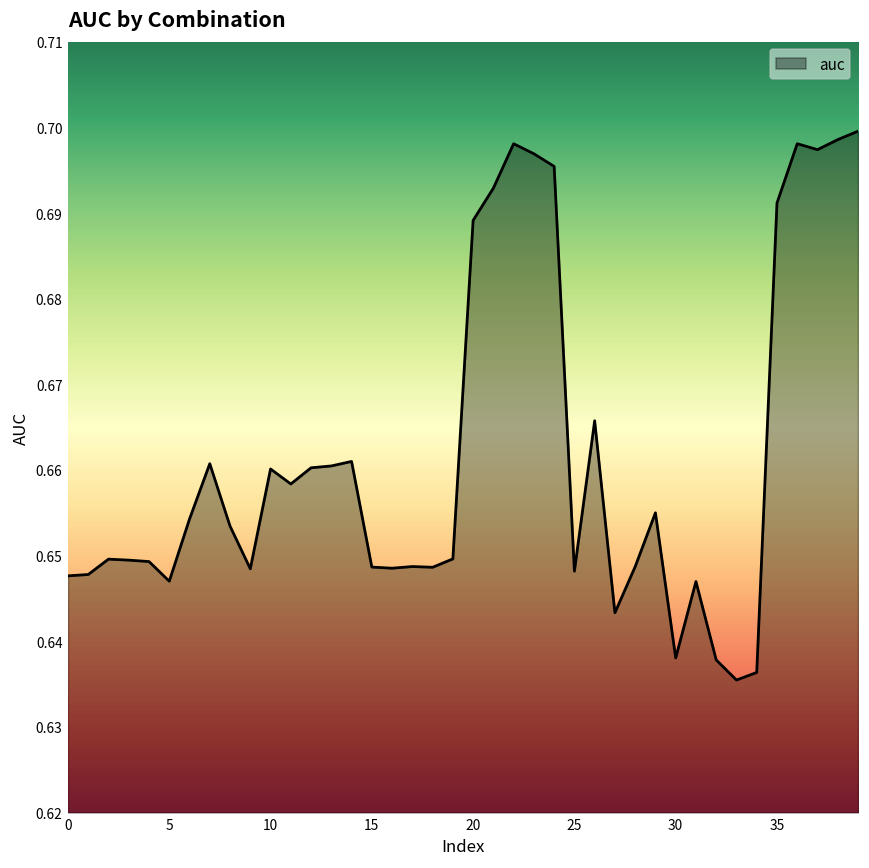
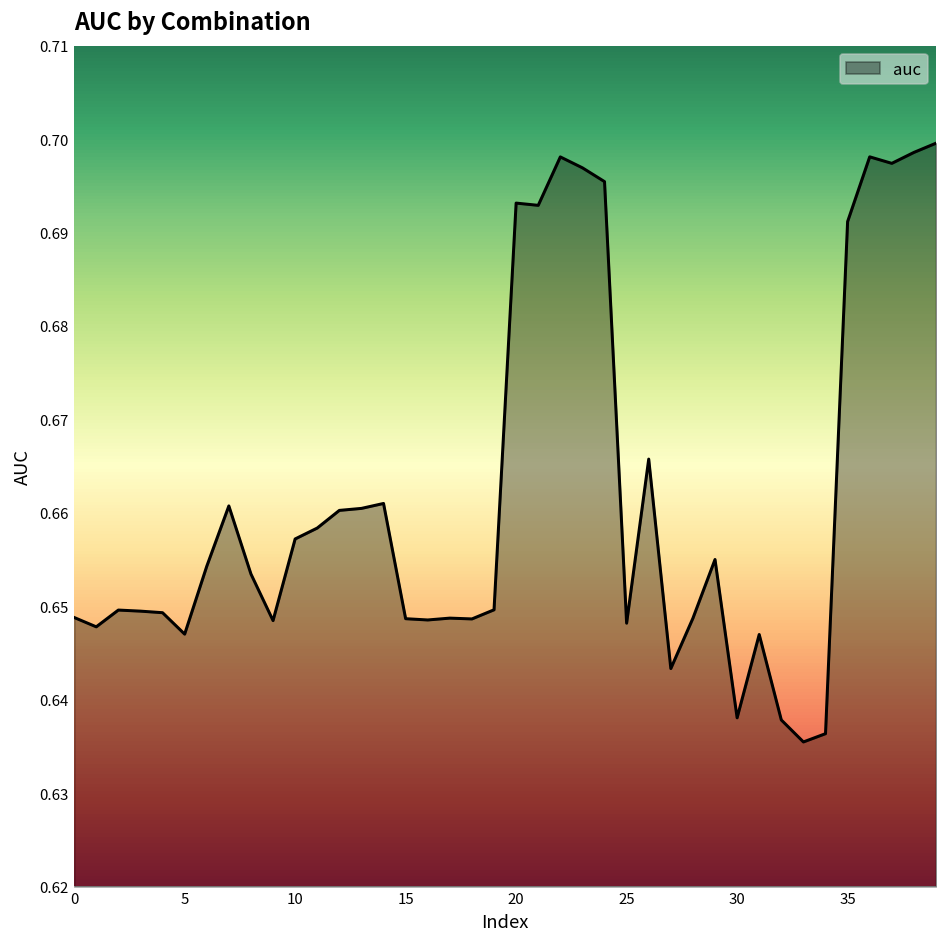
  {
-   "0": 0.648,
+   "0": 0.649,
    "5": 0.647,
-   "10": 0.660,
+   "10": 0.657,
    "15": 0.649,
-   "20": 0.689,
+   "20": 0.693,
    "25": 0.648,
    "30": 0.638,
    "35": 0.691
  }
